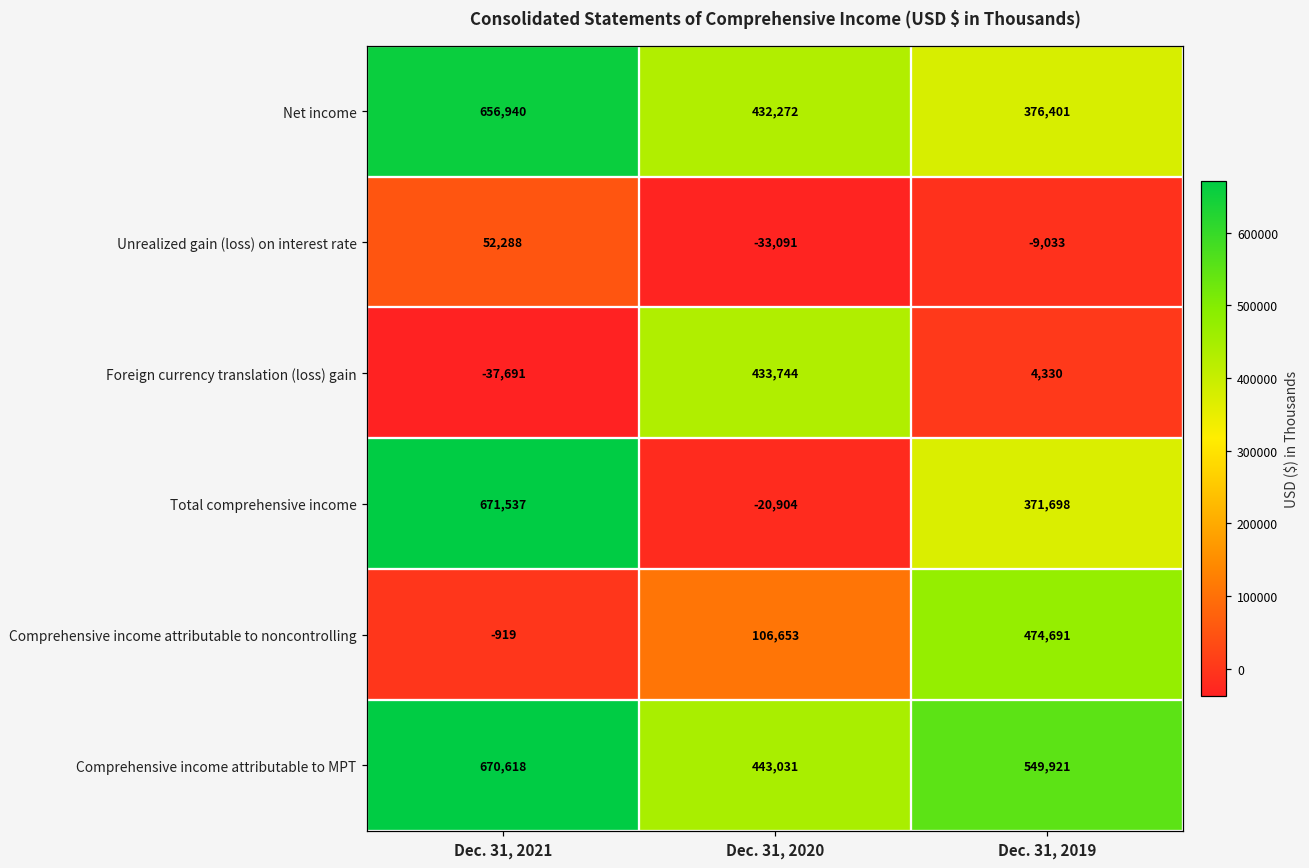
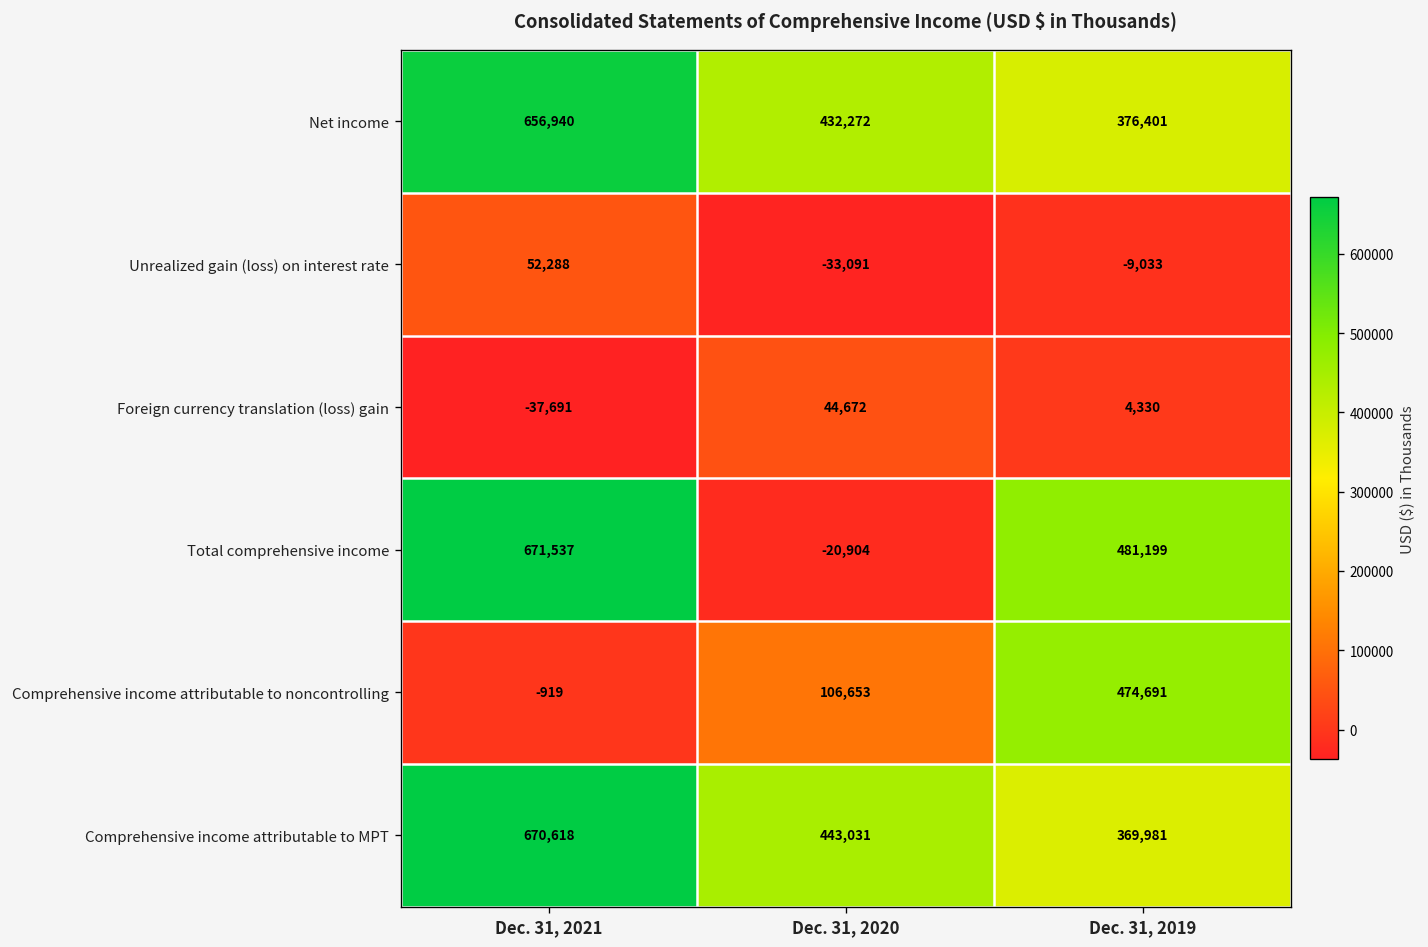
  {
    "Net income": {
      "Dec. 31, 2021": "656,940",
      "Dec. 31, 2020": "432,272",
      "Dec. 31, 2019": "376,401"
    },
    "Unrealized gain (loss) on interest rate": {
      "Dec. 31, 2021": "52,288",
      "Dec. 31, 2020": "-33,091",
      "Dec. 31, 2019": "-9,033"
    },
    "Foreign currency translation (loss) gain": {
      "Dec. 31, 2021": "-37,691",
-     "Dec. 31, 2020": "433,744",
+     "Dec. 31, 2020": "44,672",
      "Dec. 31, 2019": "4,330"
    },
    "Total comprehensive income": {
      "Dec. 31, 2021": "671,537",
      "Dec. 31, 2020": "-20,904",
-     "Dec. 31, 2019": "371,698"
+     "Dec. 31, 2019": "481,199"
    },
    "Comprehensive income attributable to noncontrolling": {
      "Dec. 31, 2021": "-919",
      "Dec. 31, 2020": "106,653",
      "Dec. 31, 2019": "474,691"
    },
    "Comprehensive income attributable to MPT": {
      "Dec. 31, 2021": "670,618",
      "Dec. 31, 2020": "443,031",
-     "Dec. 31, 2019": "549,921"
+     "Dec. 31, 2019": "369,981"
    }
  }
